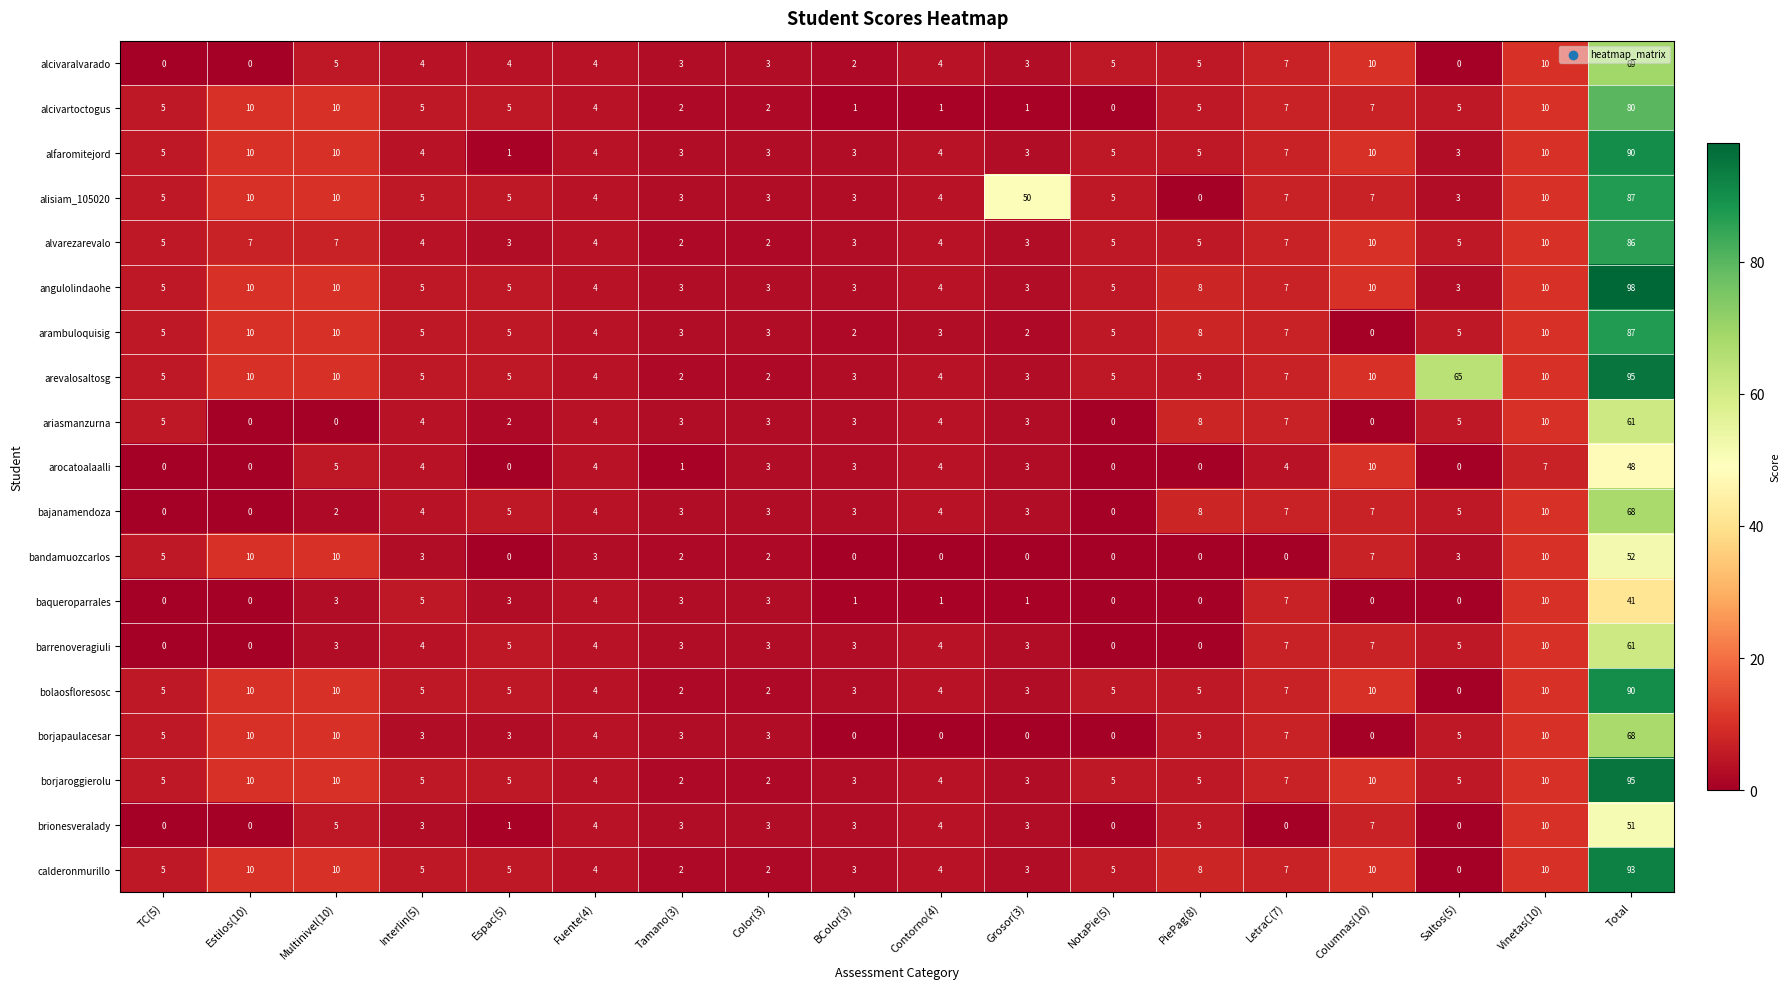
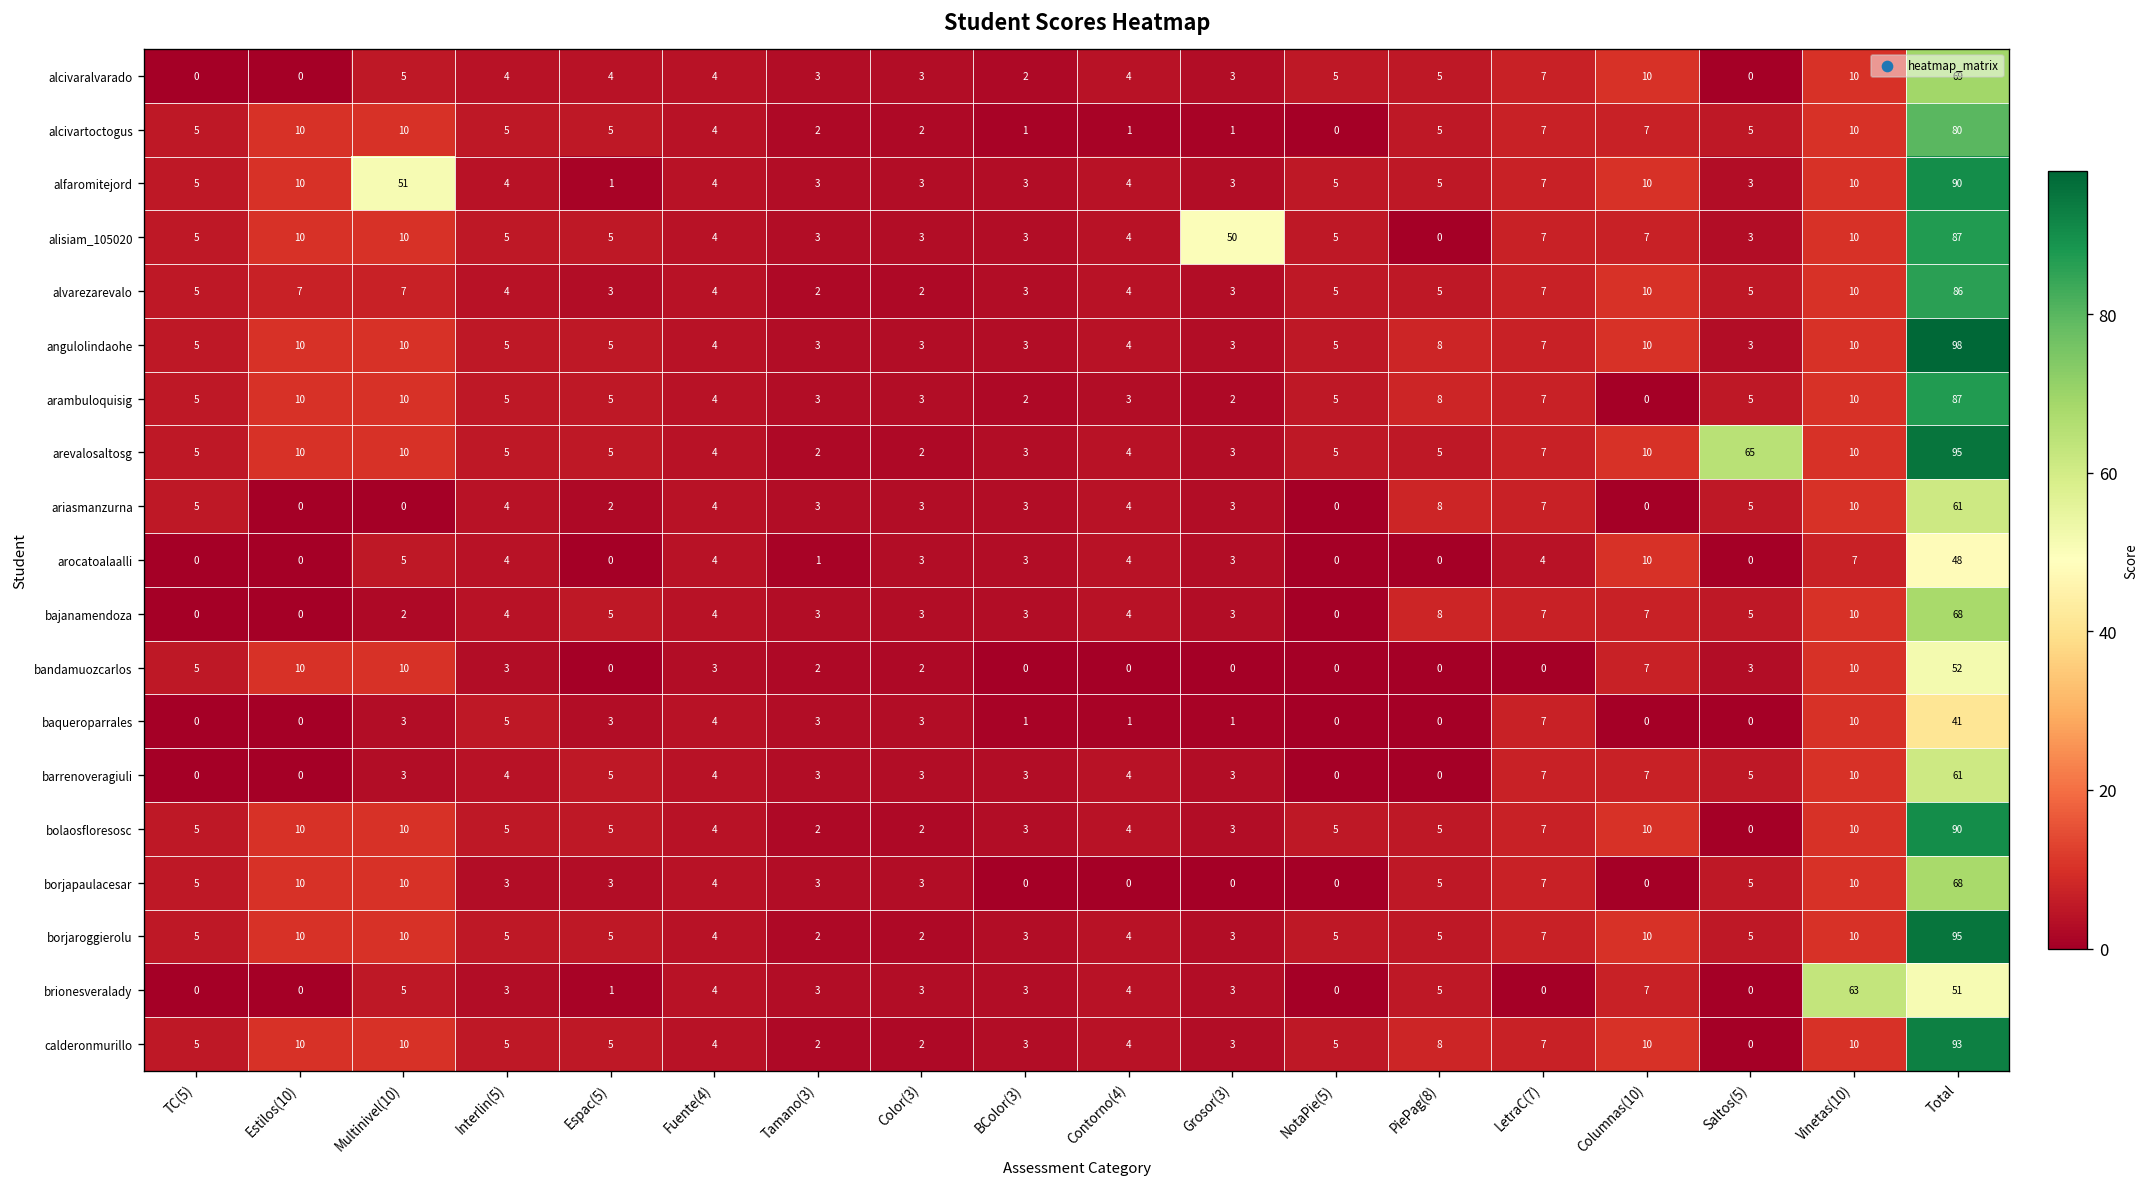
  {
    "alfaromitejord": {
      "TC(5)": 5,
      "Estilos(10)": 10,
-     "Multinivel(10)": 10,
+     "Multinivel(10)": 51,
      "Interlin(5)": 4,
      "Espac(5)": 1,
      "Fuente(4)": 4,
      "Tamano(3)": 3,
      "Color(3)": 3,
      "BColor(3)": 3,
      "Contorno(4)": 4,
      "Grosor(3)": 3,
      "NotaPie(5)": 5,
      "PiePag(8)": 5,
      "LetraC(7)": 7,
      "Columnas(10)": 10,
      "Saltos(5)": 3,
      "Vinetas(10)": 10,
      "Total": 90
    },
    "brionesveralady": {
      "TC(5)": 0,
      "Estilos(10)": 0,
      "Multinivel(10)": 5,
      "Interlin(5)": 3,
      "Espac(5)": 1,
      "Fuente(4)": 4,
      "Tamano(3)": 3,
      "Color(3)": 3,
      "BColor(3)": 3,
      "Contorno(4)": 4,
      "Grosor(3)": 3,
      "NotaPie(5)": 0,
      "PiePag(8)": 5,
      "LetraC(7)": 0,
      "Columnas(10)": 7,
      "Saltos(5)": 0,
-     "Vinetas(10)": 10,
+     "Vinetas(10)": 63,
      "Total": 51
    }
  }
